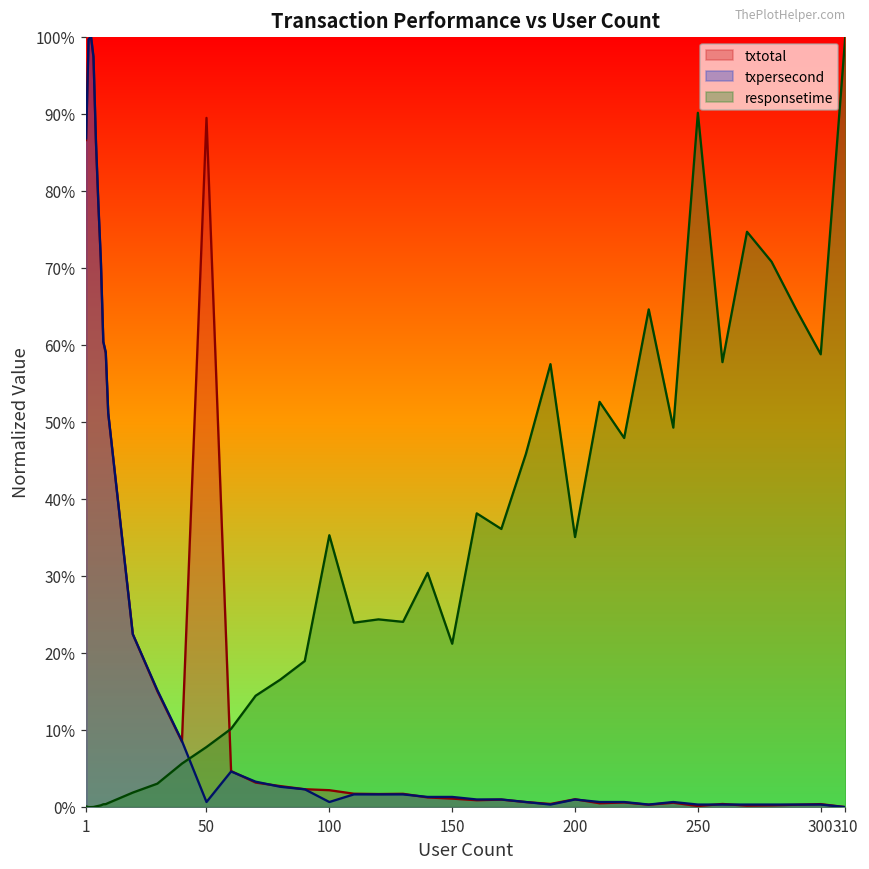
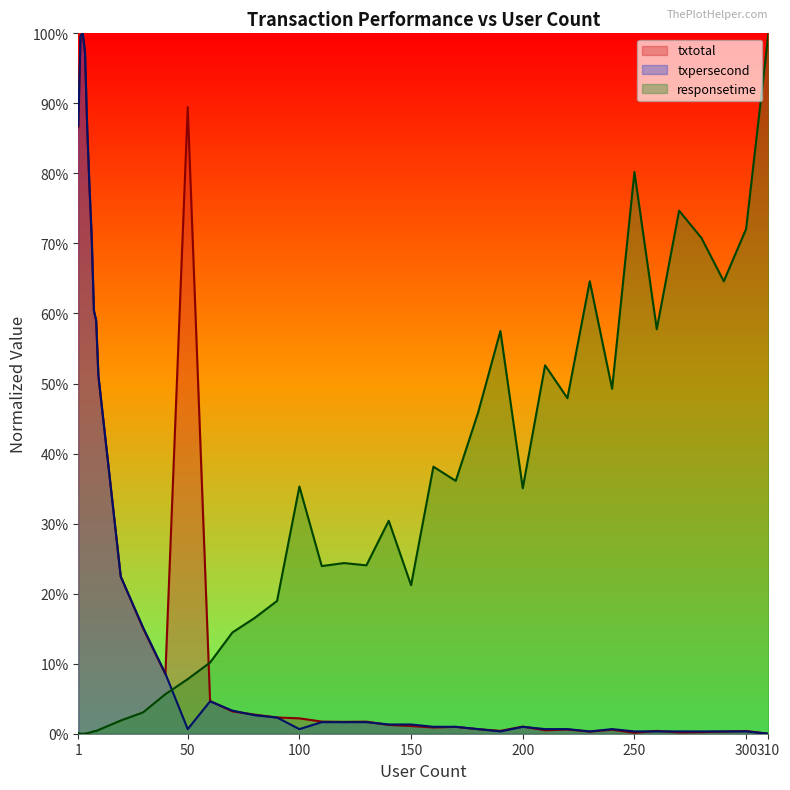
  {
    "txtotal": {
      "50": "89%",
      "100": "2%"
    },
    "txpersecond": {
      "50": "1%",
      "100": "1%"
    },
    "responsetime": {
      "1": "0%",
      "50": "8%",
      "100": "35%",
      "150": "21%",
      "200": "35%",
-     "250": "90%",
-     "300": "59%",
+     "250": "80%",
+     "300": "72%",
      "310": "100%"
    }
  }
